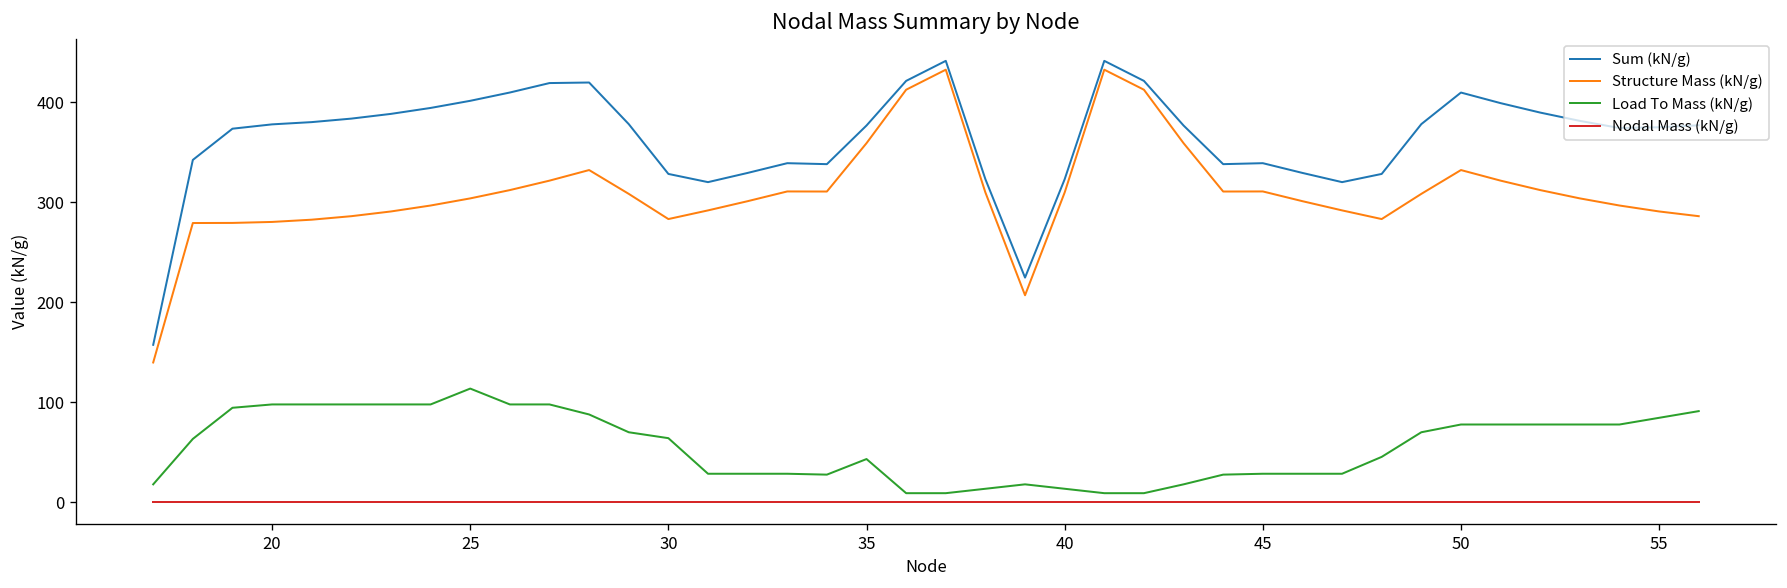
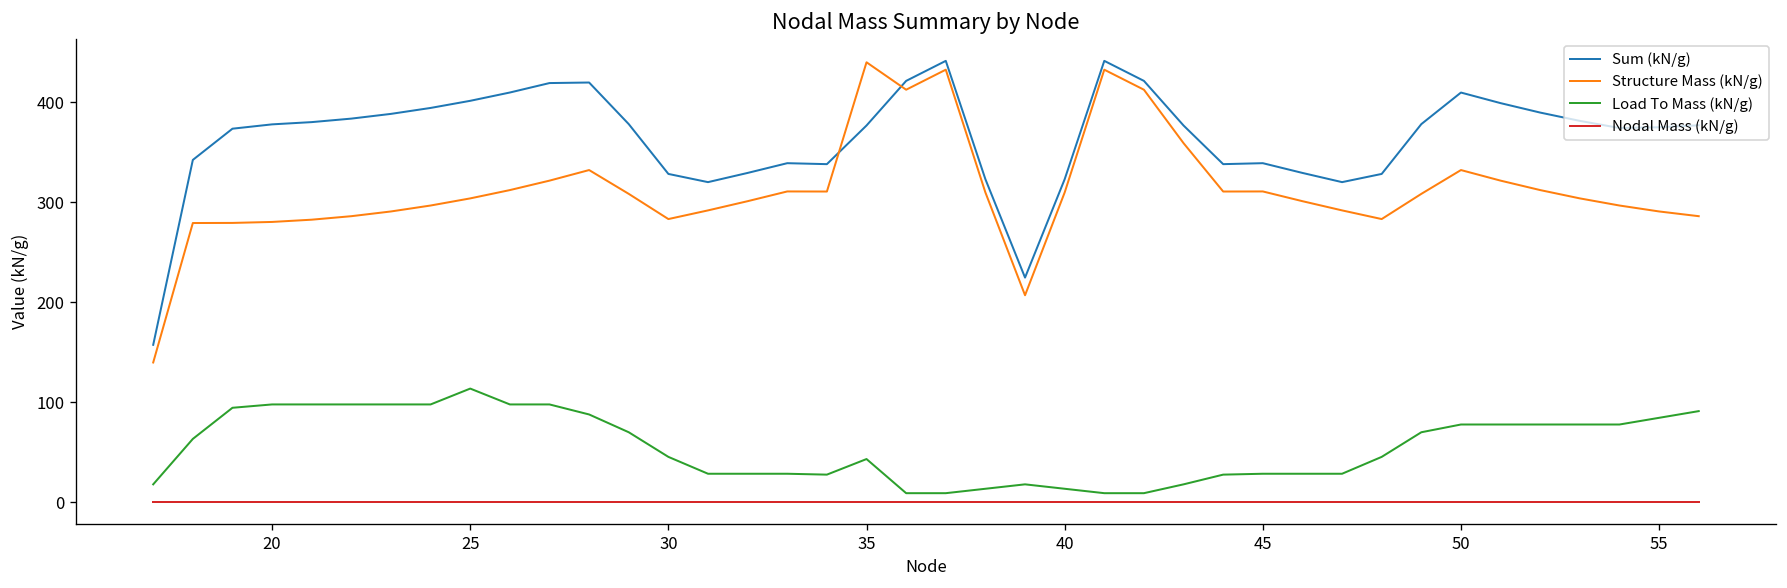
  {
    "Sum (kN/g)": {
      "20": 380,
      "25": 400,
      "30": 330,
      "35": 380,
      "40": 320,
      "45": 340,
      "50": 410
    },
    "Structure Mass (kN/g)": {
      "20": 280,
      "25": 300,
      "30": 280,
-     "35": 360,
+     "35": 440,
      "40": 310,
      "45": 310,
      "50": 330,
      "55": 290
    },
    "Load To Mass (kN/g)": {
      "20": 100,
      "25": 110,
-     "30": 60,
+     "30": 50,
      "35": 40,
      "40": 10,
      "45": 30,
      "50": 80,
      "55": 80
    },
    "Nodal Mass (kN/g)": {
      "20": 0,
      "25": 0,
      "30": 0,
      "35": 0,
      "40": 0,
      "45": 0,
      "50": 0,
      "55": 0
    }
  }
